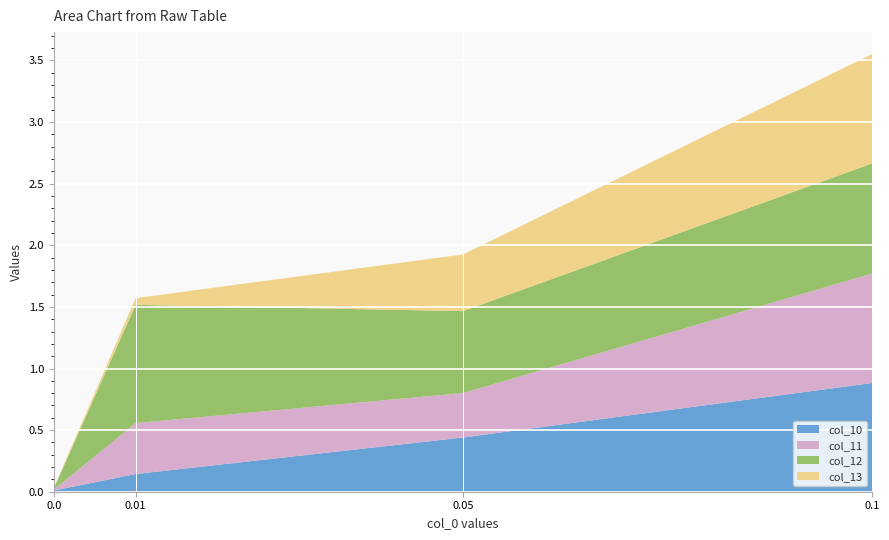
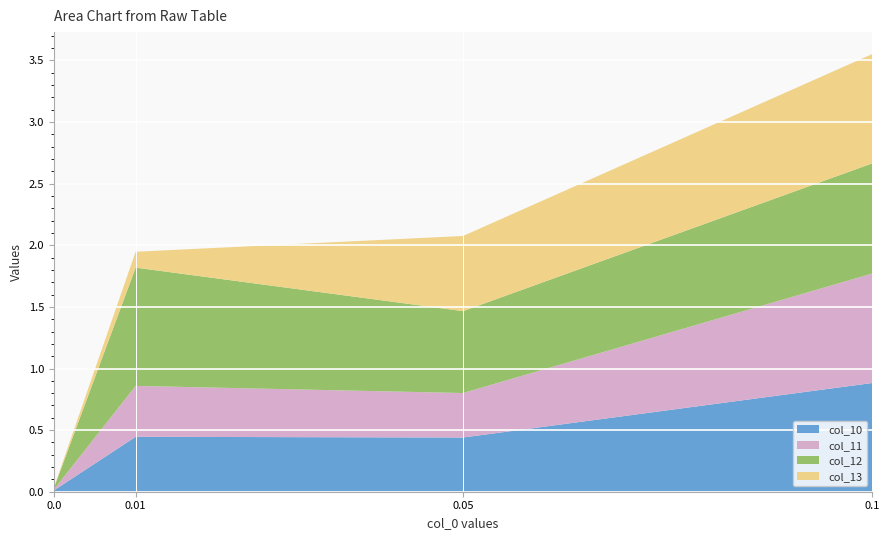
  {
    "col_10": {
-     "0.01": 0.14,
+     "0.01": 0.45,
      "0.05": 0.44,
      "0.1": 0.88
    },
    "col_11": {
      "0.01": 0.41,
      "0.05": 0.36,
      "0.1": 0.89
    },
    "col_12": {
      "0.01": 0.96,
      "0.05": 0.66,
      "0.1": 0.89
    },
    "col_13": {
-     "0.01": 0.05,
-     "0.05": 0.46,
+     "0.01": 0.13,
+     "0.05": 0.61,
      "0.1": 0.89
    }
  }
